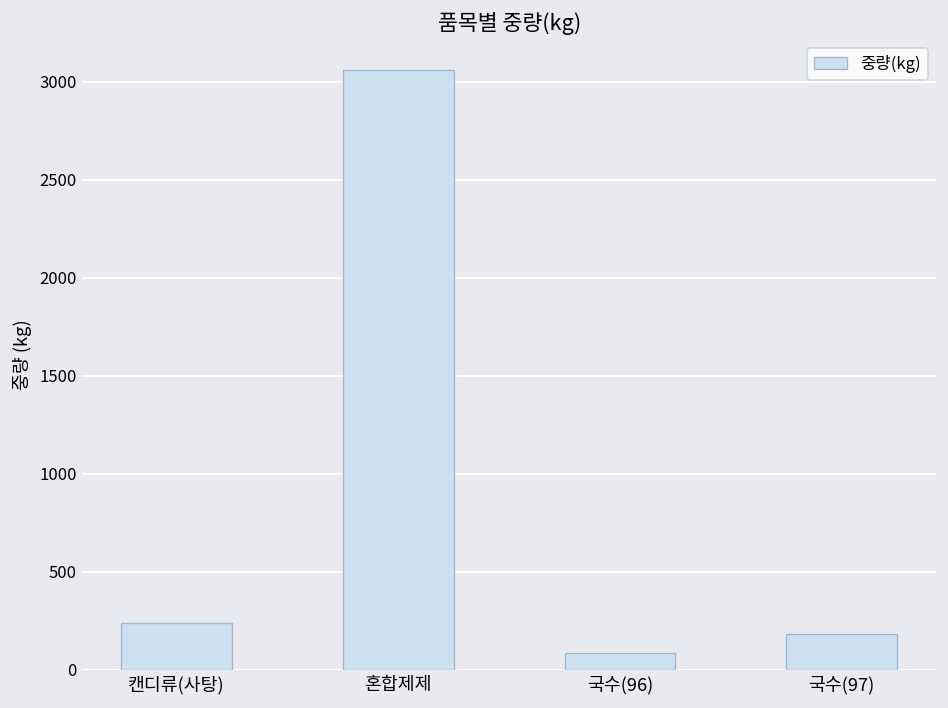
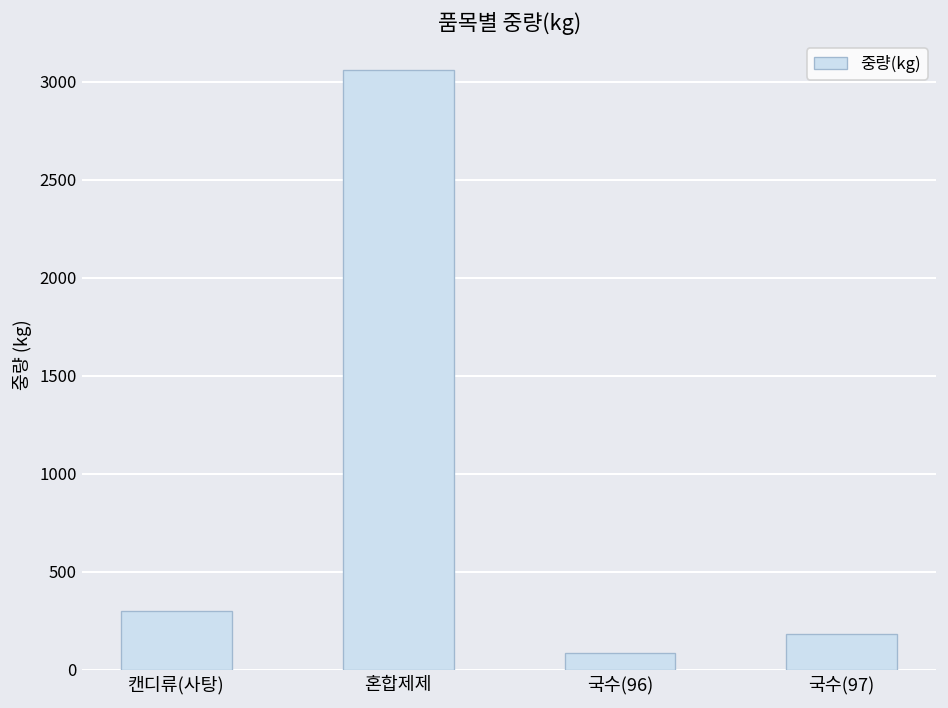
  {
-   "캔디류(사탕)": 240,
+   "캔디류(사탕)": 300,
    "혼합제제": 3060,
    "국수(96)": 80,
    "국수(97)": 190
  }
